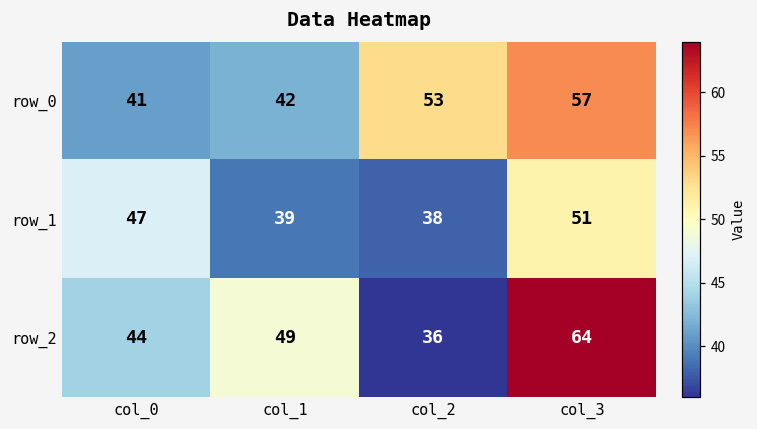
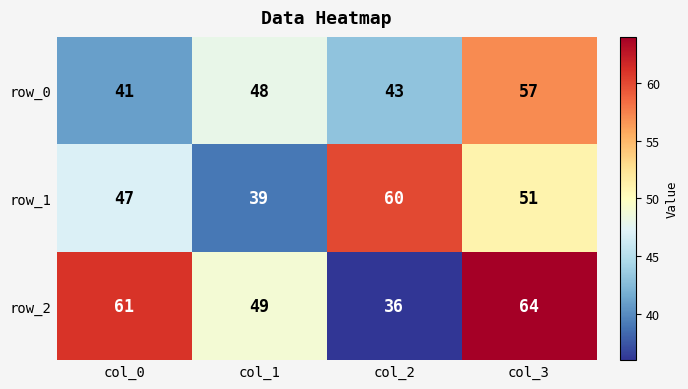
  {
    "row_0": {
      "col_0": 41,
-     "col_1": 42,
-     "col_2": 53,
+     "col_1": 48,
+     "col_2": 43,
      "col_3": 57
    },
    "row_1": {
      "col_0": 47,
      "col_1": 39,
-     "col_2": 38,
+     "col_2": 60,
      "col_3": 51
    },
    "row_2": {
-     "col_0": 44,
+     "col_0": 61,
      "col_1": 49,
      "col_2": 36,
      "col_3": 64
    }
  }
